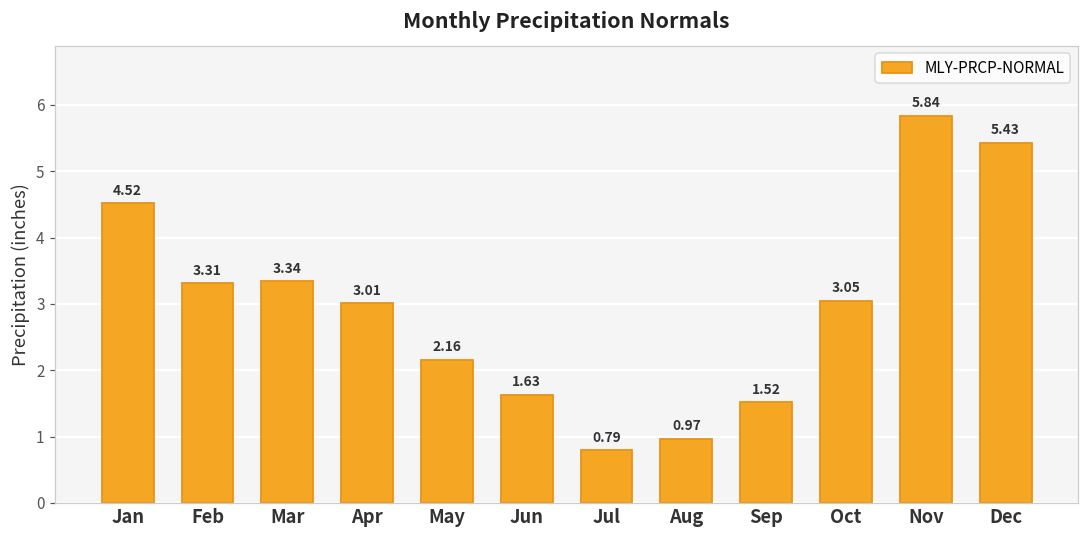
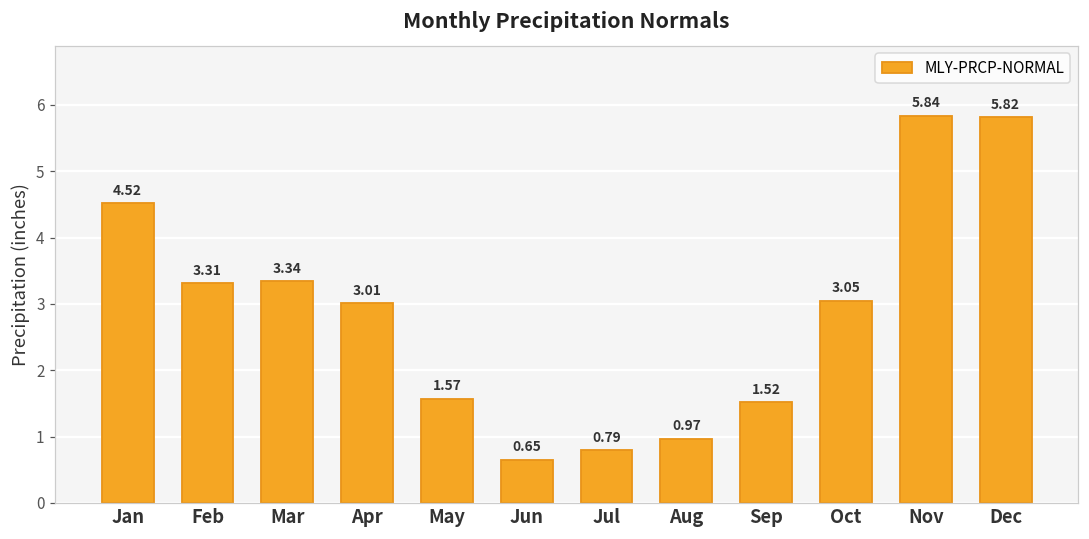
  {
    "Jan": 4.52,
    "Feb": 3.31,
    "Mar": 3.34,
    "Apr": 3.01,
-   "May": 2.16,
-   "Jun": 1.63,
+   "May": 1.57,
+   "Jun": 0.65,
    "Jul": 0.79,
    "Aug": 0.97,
    "Sep": 1.52,
    "Oct": 3.05,
    "Nov": 5.84,
-   "Dec": 5.43
+   "Dec": 5.82
  }
